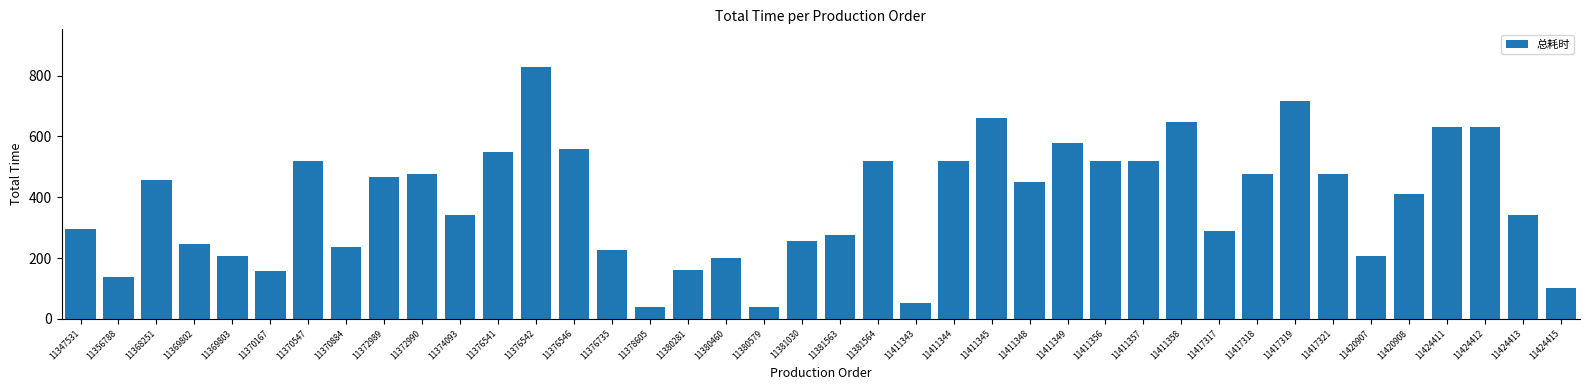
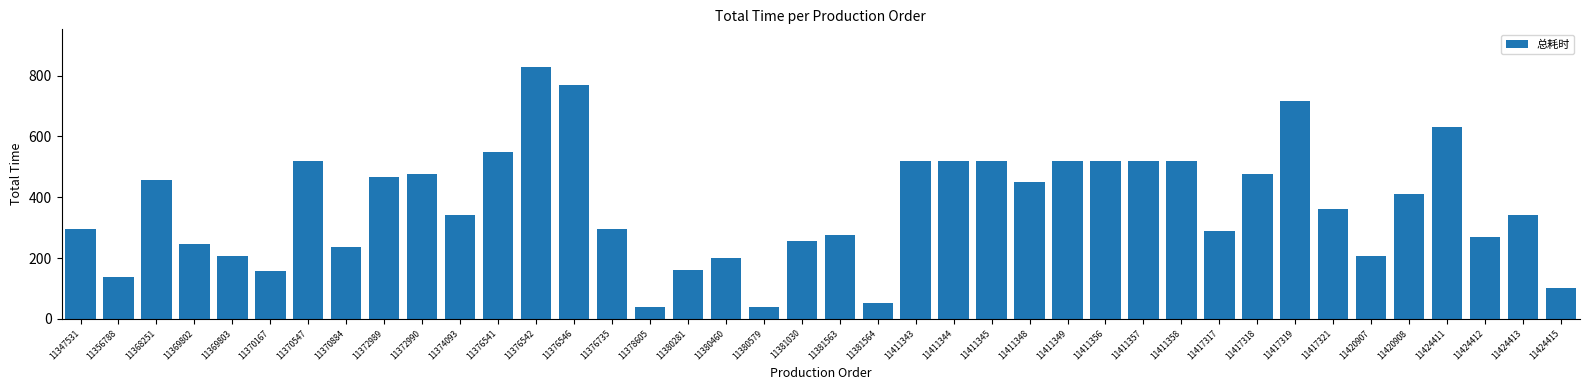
  {
    "11347531": 300,
    "11356788": 140,
    "11368251": 460,
    "11369802": 250,
    "11369803": 210,
    "11370167": 160,
    "11370547": 520,
    "11370884": 240,
    "11372989": 470,
    "11372990": 480,
    "11374093": 340,
    "11376541": 550,
    "11376542": 830,
-   "11376546": 560,
-   "11376735": 230,
+   "11376546": 770,
+   "11376735": 300,
    "11378605": 40,
    "11380281": 160,
    "11380460": 200,
    "11380579": 40,
    "11381030": 260,
    "11381563": 280,
-   "11381564": 520,
-   "11411343": 50,
+   "11381564": 50,
+   "11411343": 520,
    "11411344": 520,
-   "11411345": 660,
+   "11411345": 520,
    "11411348": 450,
-   "11411349": 580,
+   "11411349": 520,
    "11411356": 520,
    "11411357": 520,
-   "11411358": 650,
+   "11411358": 520,
    "11417317": 290,
    "11417318": 480,
    "11417319": 720,
-   "11417321": 480,
+   "11417321": 360,
    "11420907": 210,
    "11420908": 410,
    "11424411": 630,
-   "11424412": 630,
+   "11424412": 270,
    "11424413": 340,
    "11424415": 100
  }
